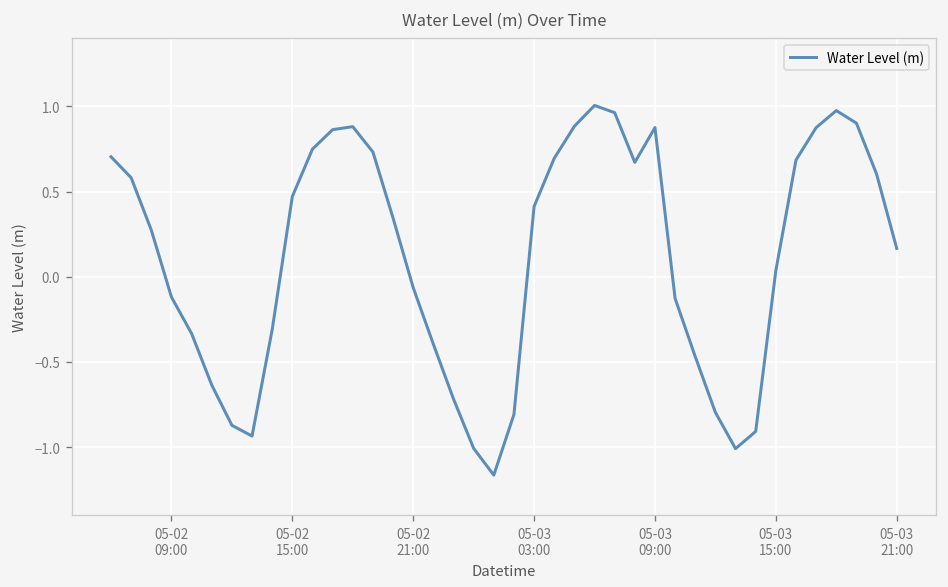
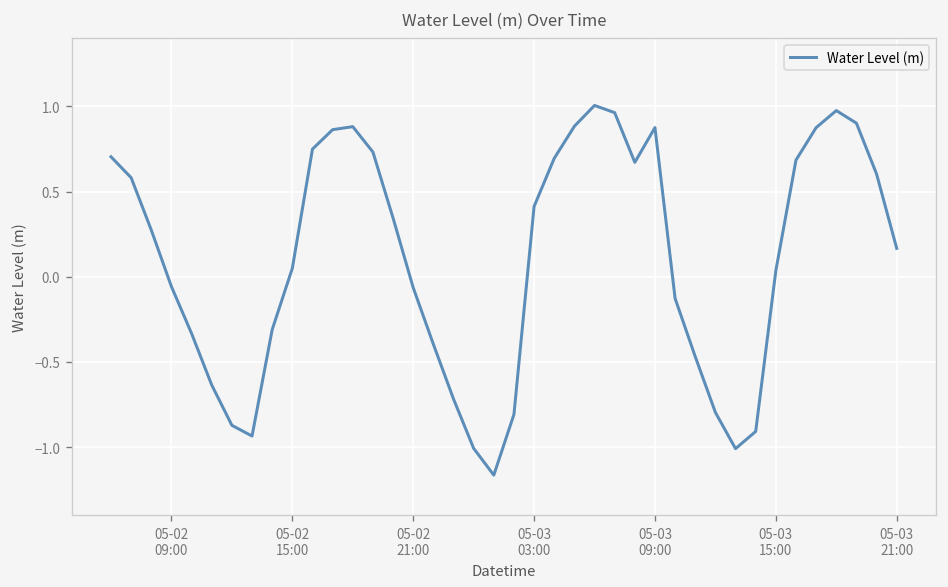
  {
-   "05-02 09:00": -0.12,
-   "05-02 15:00": 0.47,
+   "05-02 09:00": -0.06,
+   "05-02 15:00": 0.05,
    "05-02 21:00": -0.06,
    "05-03 03:00": 0.41,
    "05-03 09:00": 0.88,
    "05-03 15:00": 0.04,
    "05-03 21:00": 0.17
  }
